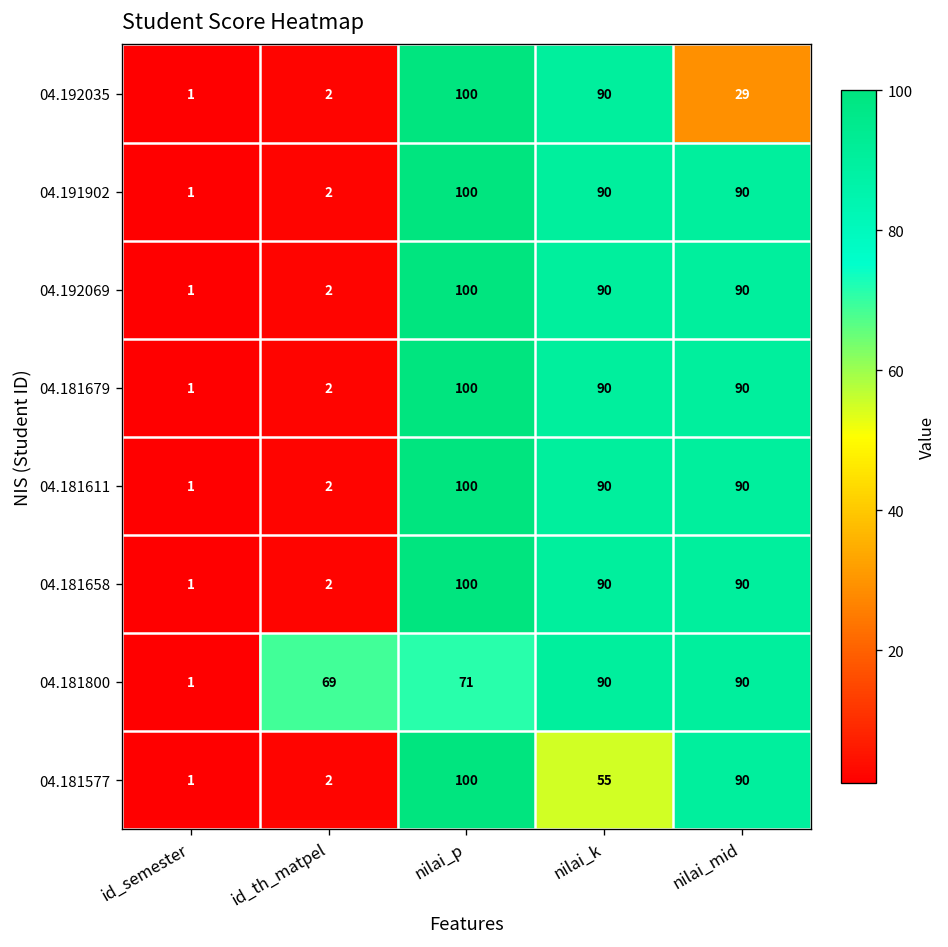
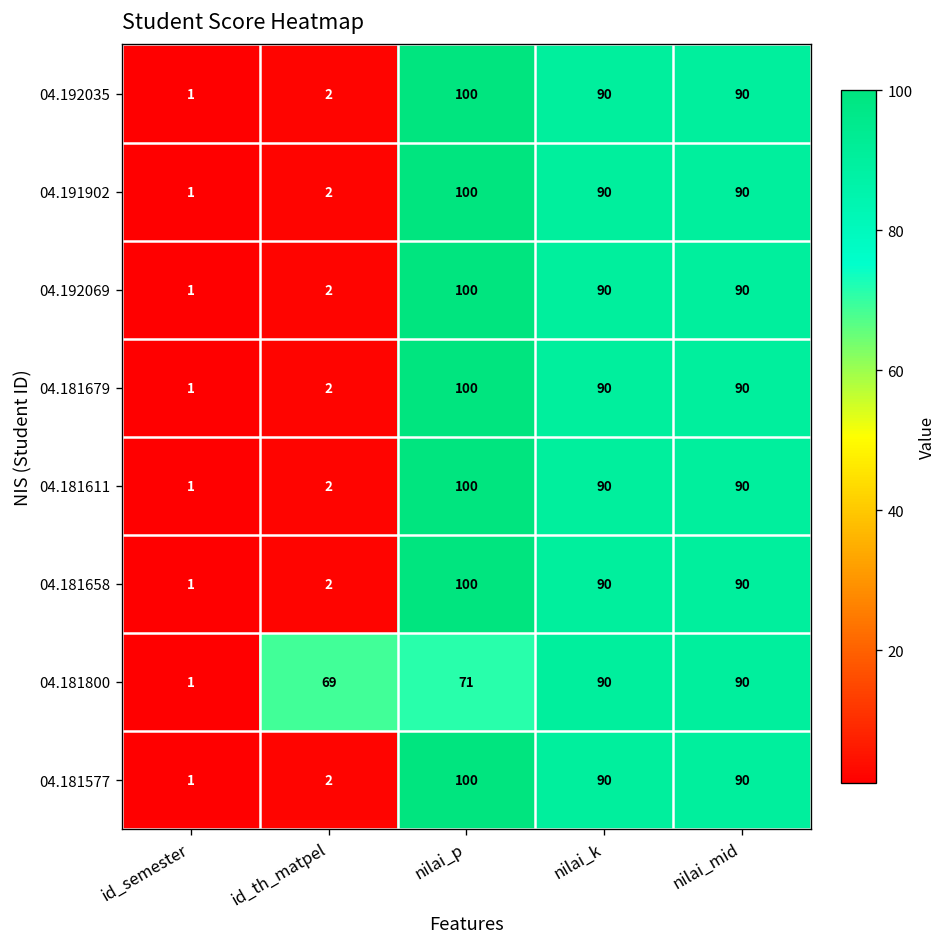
  {
    "04.192035": {
      "id_semester": 1,
      "id_th_matpel": 2,
      "nilai_p": 100,
      "nilai_k": 90,
-     "nilai_mid": 29
+     "nilai_mid": 90
    },
    "04.191902": {
      "id_semester": 1,
      "id_th_matpel": 2,
      "nilai_p": 100,
      "nilai_k": 90,
      "nilai_mid": 90
    },
    "04.192069": {
      "id_semester": 1,
      "id_th_matpel": 2,
      "nilai_p": 100,
      "nilai_k": 90,
      "nilai_mid": 90
    },
    "04.181679": {
      "id_semester": 1,
      "id_th_matpel": 2,
      "nilai_p": 100,
      "nilai_k": 90,
      "nilai_mid": 90
    },
    "04.181611": {
      "id_semester": 1,
      "id_th_matpel": 2,
      "nilai_p": 100,
      "nilai_k": 90,
      "nilai_mid": 90
    },
    "04.181658": {
      "id_semester": 1,
      "id_th_matpel": 2,
      "nilai_p": 100,
      "nilai_k": 90,
      "nilai_mid": 90
    },
    "04.181800": {
      "id_semester": 1,
      "id_th_matpel": 69,
      "nilai_p": 71,
      "nilai_k": 90,
      "nilai_mid": 90
    },
    "04.181577": {
      "id_semester": 1,
      "id_th_matpel": 2,
      "nilai_p": 100,
-     "nilai_k": 55,
+     "nilai_k": 90,
      "nilai_mid": 90
    }
  }
